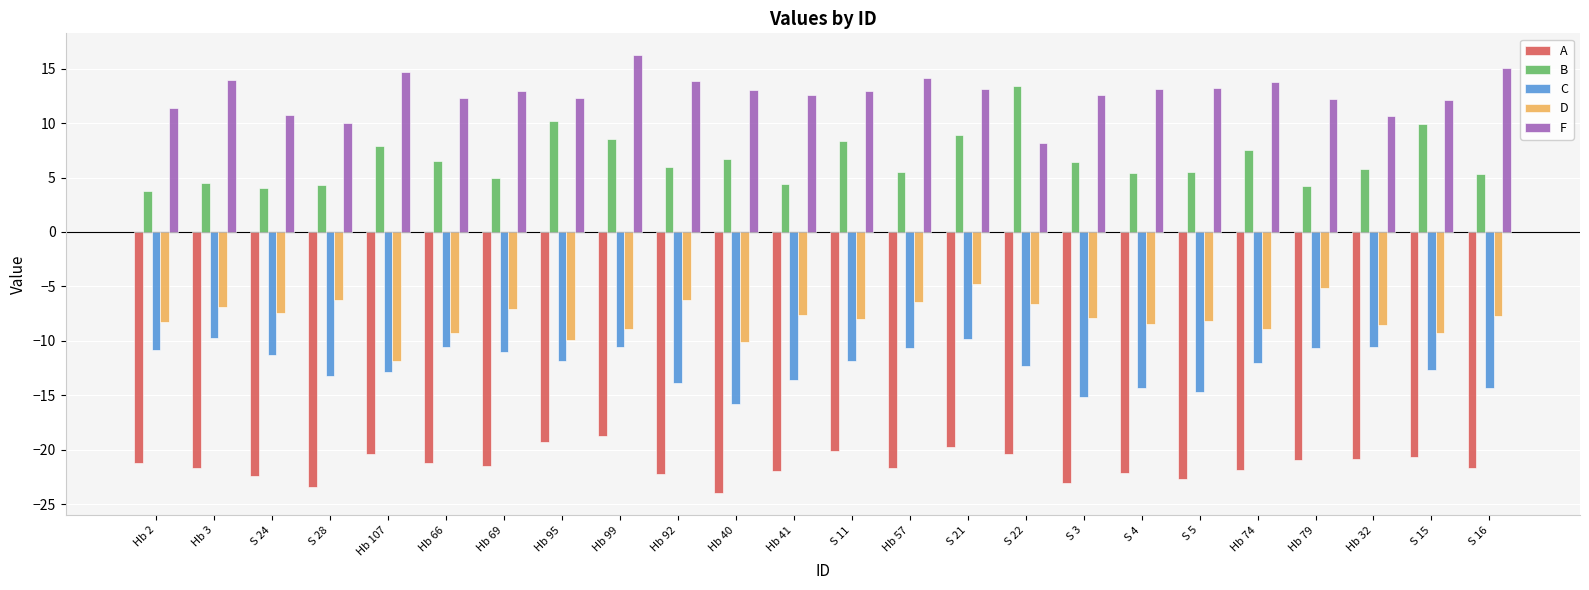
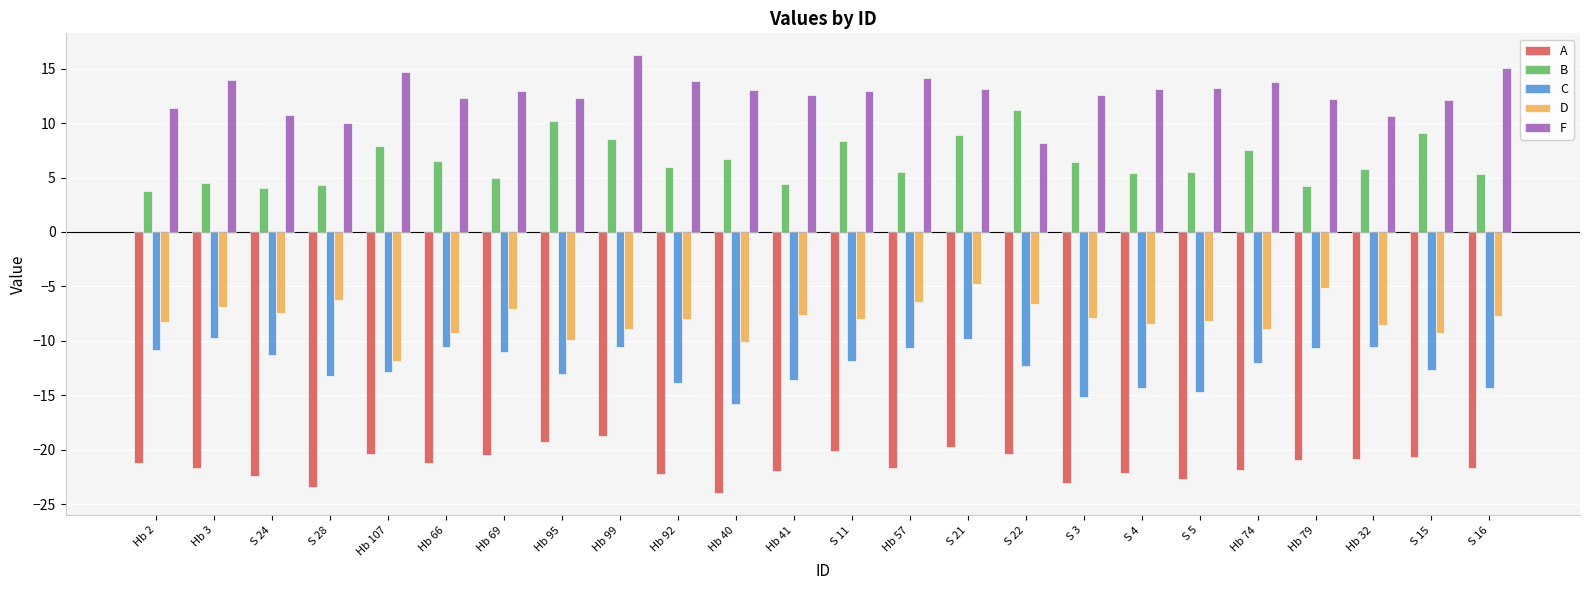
  {
    "A": {
      "Hb 2": -21.2,
      "Hb 3": -21.7,
      "S 24": -22.4,
      "S 28": -23.4,
      "Hb 107": -20.4,
      "Hb 66": -21.2,
-     "Hb 69": -21.5,
+     "Hb 69": -20.4,
      "Hb 95": -19.2,
      "Hb 99": -18.8,
      "Hb 92": -22.2,
      "Hb 40": -24.0,
      "Hb 41": -22.0,
      "S 11": -20.1,
      "Hb 57": -21.7,
      "S 21": -19.7,
      "S 22": -20.4,
      "S 3": -23.1,
      "S 4": -22.2,
      "S 5": -22.7,
      "Hb 74": -21.8,
      "Hb 79": -21.0,
      "Hb 32": -20.9,
      "S 15": -20.6,
      "S 16": -21.7
    },
    "B": {
      "Hb 2": 3.8,
      "Hb 3": 4.5,
      "S 24": 4.0,
      "S 28": 4.4,
      "Hb 107": 7.9,
      "Hb 66": 6.6,
      "Hb 69": 5.0,
      "Hb 95": 10.2,
      "Hb 99": 8.6,
      "Hb 92": 6.0,
      "Hb 40": 6.7,
      "Hb 41": 4.4,
      "S 11": 8.3,
      "Hb 57": 5.5,
      "S 21": 9.0,
-     "S 22": 13.4,
+     "S 22": 11.2,
      "S 3": 6.5,
      "S 4": 5.4,
      "S 5": 5.5,
      "Hb 74": 7.5,
      "Hb 79": 4.3,
      "Hb 32": 5.8,
-     "S 15": 9.9,
+     "S 15": 9.1,
      "S 16": 5.4
    },
    "C": {
      "Hb 2": -10.8,
      "Hb 3": -9.8,
      "S 24": -11.3,
      "S 28": -13.2,
      "Hb 107": -12.9,
      "Hb 66": -10.6,
      "Hb 69": -11.0,
-     "Hb 95": -11.9,
+     "Hb 95": -13.0,
      "Hb 99": -10.6,
      "Hb 92": -13.9,
      "Hb 40": -15.8,
      "Hb 41": -13.6,
      "S 11": -11.9,
      "Hb 57": -10.7,
      "S 21": -9.8,
      "S 22": -12.4,
      "S 3": -15.2,
      "S 4": -14.3,
      "S 5": -14.7,
      "Hb 74": -12.1,
      "Hb 79": -10.7,
      "Hb 32": -10.6,
      "S 15": -12.7,
      "S 16": -14.3
    },
    "D": {
      "Hb 2": -8.2,
      "Hb 3": -6.9,
      "S 24": -7.4,
      "S 28": -6.3,
      "Hb 107": -11.8,
      "Hb 66": -9.3,
      "Hb 69": -7.1,
      "Hb 95": -9.9,
      "Hb 99": -8.9,
-     "Hb 92": -6.2,
+     "Hb 92": -8.0,
      "Hb 40": -10.1,
      "Hb 41": -7.7,
      "S 11": -8.0,
      "Hb 57": -6.4,
      "S 21": -4.8,
      "S 22": -6.6,
      "S 3": -7.9,
      "S 4": -8.5,
      "S 5": -8.1,
      "Hb 74": -8.9,
      "Hb 79": -5.1,
      "Hb 32": -8.5,
      "S 15": -9.2,
      "S 16": -7.7
    },
    "F": {
      "Hb 2": 11.4,
      "Hb 3": 14.0,
      "S 24": 10.8,
      "S 28": 10.0,
      "Hb 107": 14.7,
      "Hb 66": 12.3,
      "Hb 69": 12.9,
      "Hb 95": 12.3,
      "Hb 99": 16.2,
      "Hb 92": 13.9,
      "Hb 40": 13.0,
      "Hb 41": 12.6,
      "S 11": 13.0,
      "Hb 57": 14.1,
      "S 21": 13.2,
      "S 22": 8.2,
      "S 3": 12.5,
      "S 4": 13.1,
      "S 5": 13.2,
      "Hb 74": 13.8,
      "Hb 79": 12.2,
      "Hb 32": 10.7,
      "S 15": 12.2,
      "S 16": 15.0
    }
  }
